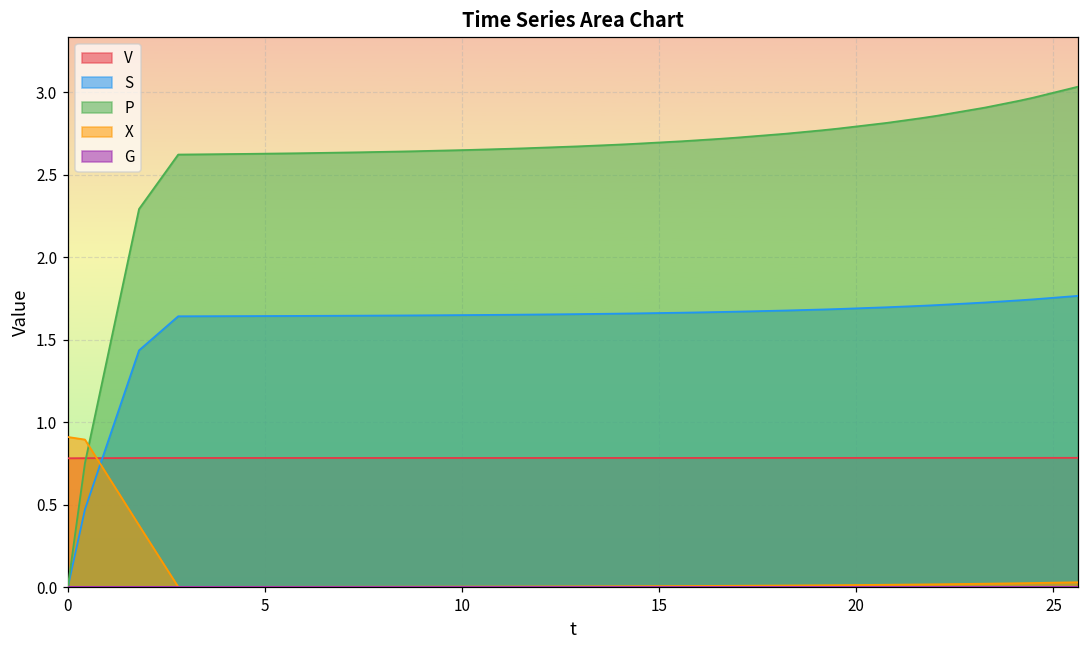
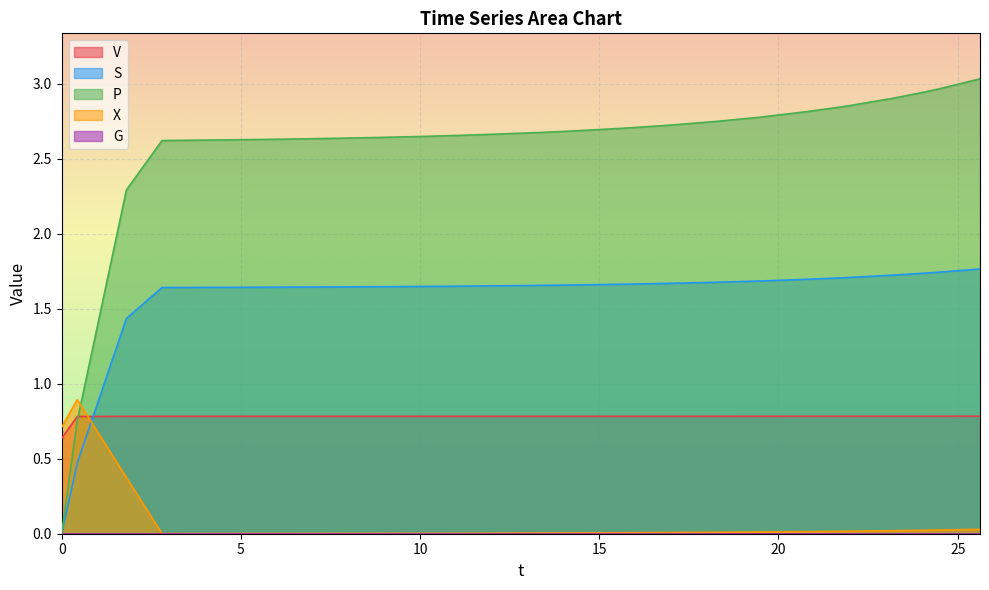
  {
    "V": {
-     "0": 0.78
+     "0": 0.64
    },
    "X": {
-     "0": 0.91
+     "0": 0.71
    }
  }
